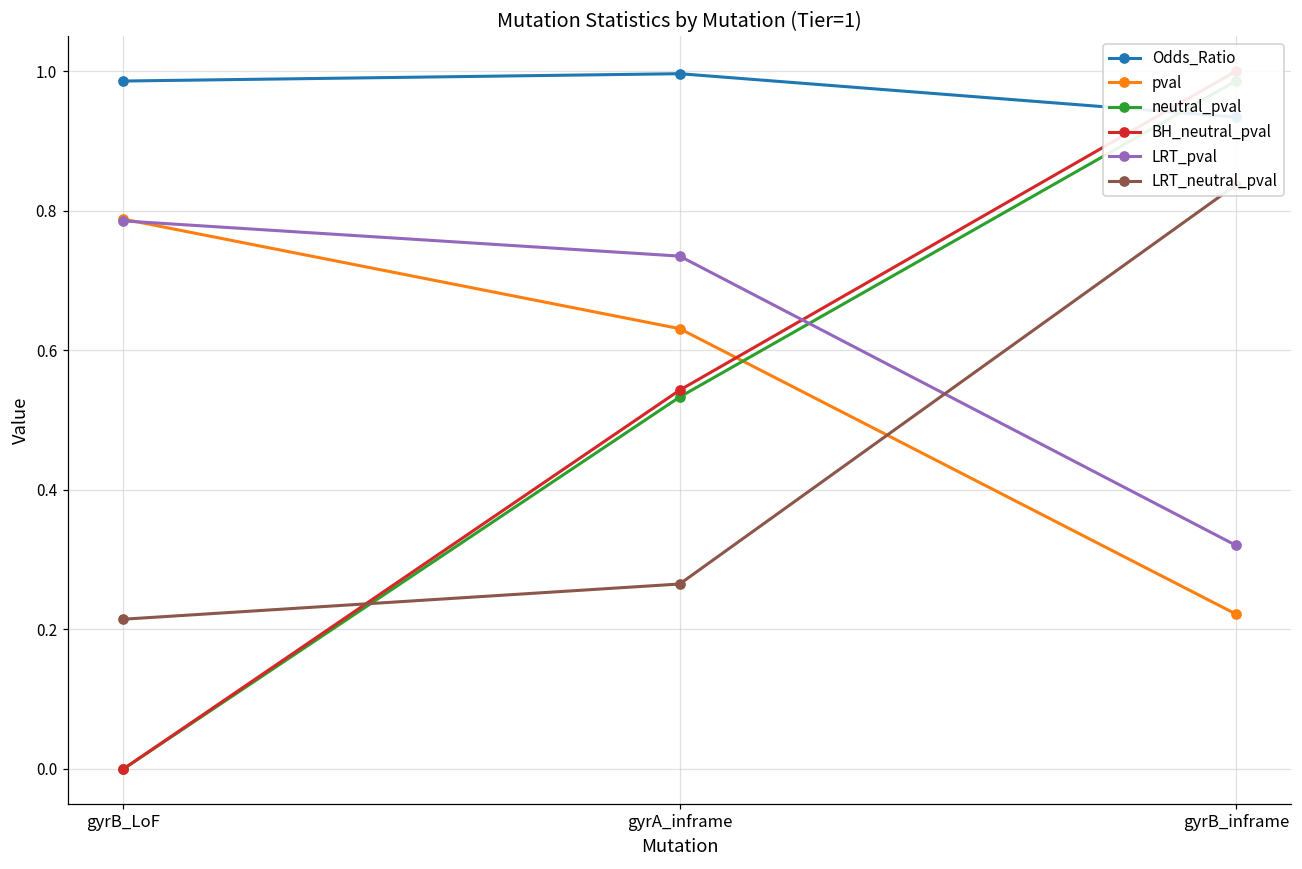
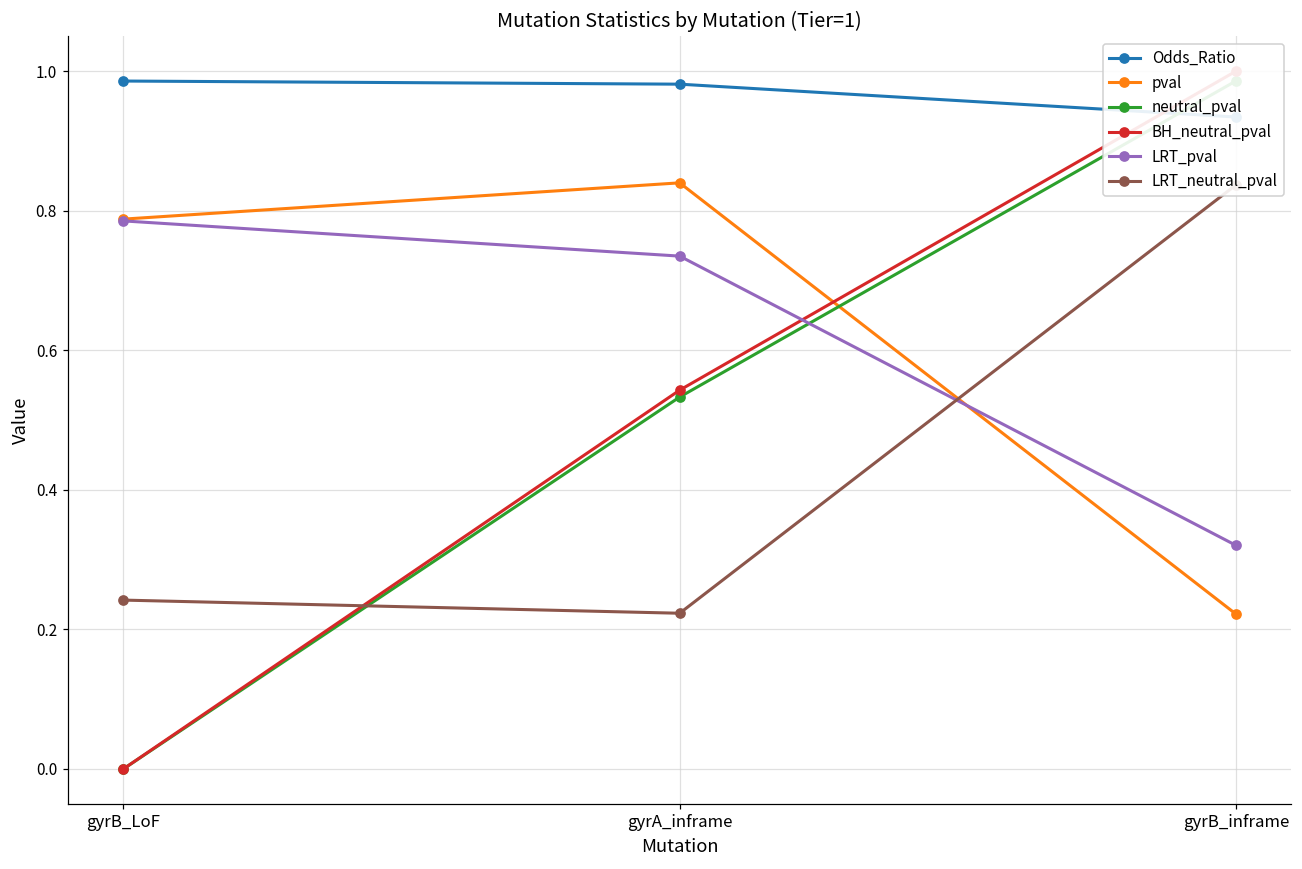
  {
    "Odds_Ratio": {
      "gyrB_LoF": 0.99,
-     "gyrA_inframe": 1.00
+     "gyrA_inframe": 0.98
    },
    "pval": {
-     "gyrA_inframe": 0.63,
+     "gyrA_inframe": 0.84,
      "gyrB_inframe": 0.22
    },
    "neutral_pval": {
      "gyrA_inframe": 0.53
    },
    "BH_neutral_pval": {
      "gyrA_inframe": 0.54
    },
    "LRT_pval": {
      "gyrA_inframe": 0.73,
      "gyrB_inframe": 0.32
    },
    "LRT_neutral_pval": {
-     "gyrB_LoF": 0.21,
-     "gyrA_inframe": 0.27
+     "gyrB_LoF": 0.24,
+     "gyrA_inframe": 0.22
    }
  }
